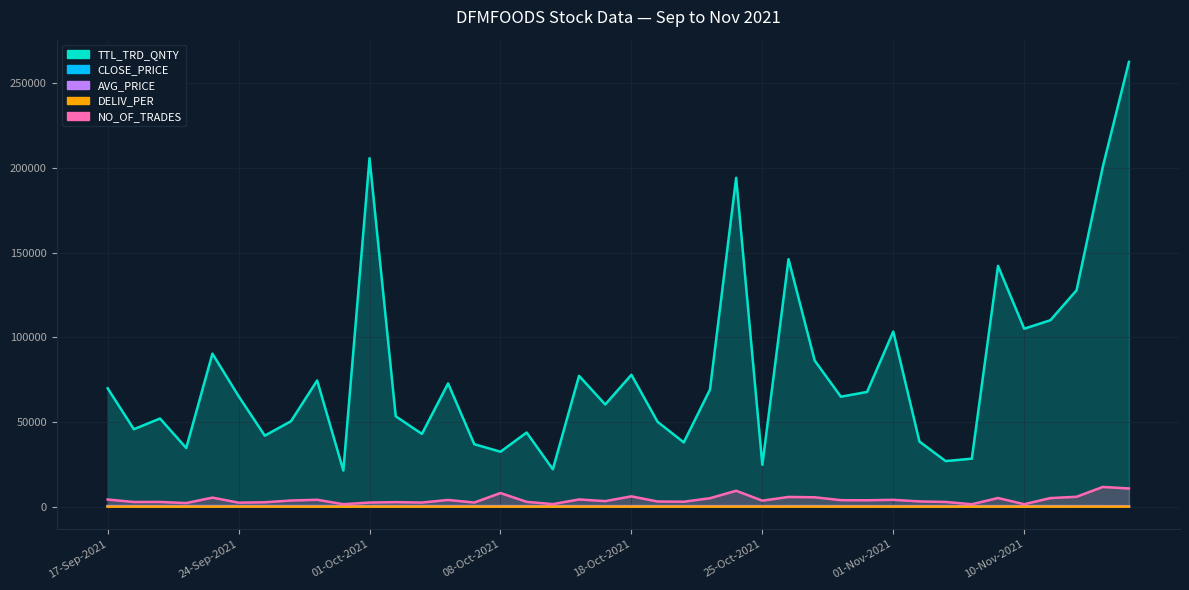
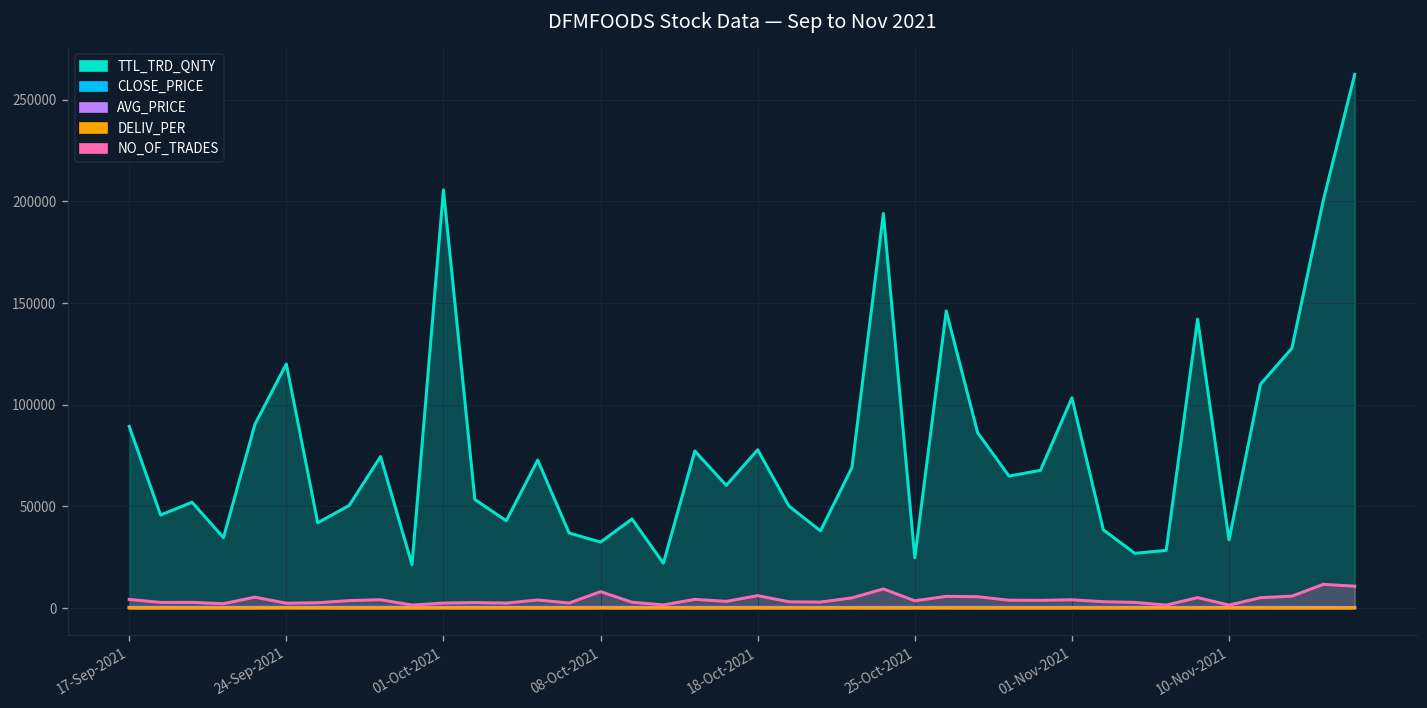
  {
    "TTL_TRD_QNTY": {
-     "17-Sep-2021": 70000,
-     "24-Sep-2021": 65000,
+     "17-Sep-2021": 89000,
+     "24-Sep-2021": 120000,
      "01-Oct-2021": 206000,
      "08-Oct-2021": 32000,
      "18-Oct-2021": 78000,
      "25-Oct-2021": 25000,
      "01-Nov-2021": 103000,
-     "10-Nov-2021": 105000
+     "10-Nov-2021": 34000
    }
  }
